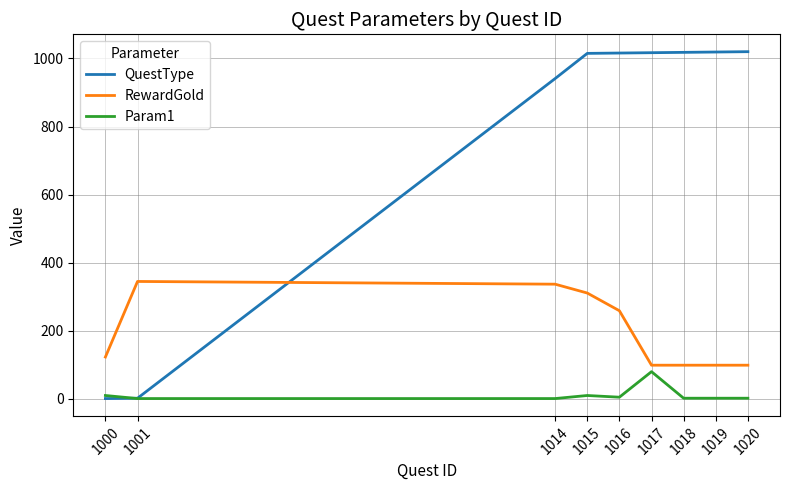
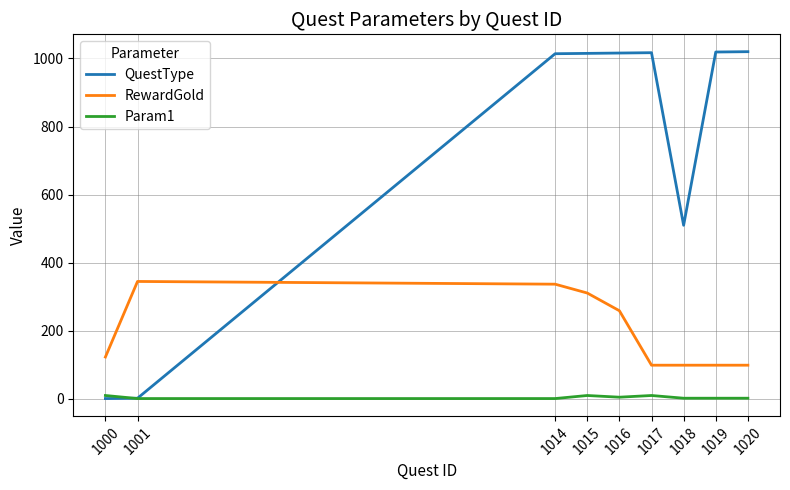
  {
    "QuestType": {
      "1000": 0,
-     "1014": 940,
+     "1014": 1010,
      "1015": 1020,
      "1016": 1020,
      "1017": 1020,
-     "1018": 1020,
+     "1018": 510,
      "1019": 1020,
      "1020": 1020
    },
    "RewardGold": {
      "1000": 120,
      "1001": 350,
      "1014": 340,
      "1015": 310,
      "1016": 260,
      "1017": 100,
      "1018": 100,
      "1019": 100,
      "1020": 100
    },
    "Param1": {
      "1000": 10,
      "1014": 0,
      "1015": 10,
      "1016": 10,
-     "1017": 80,
+     "1017": 10,
      "1018": 0,
      "1019": 0,
      "1020": 0
    }
  }
